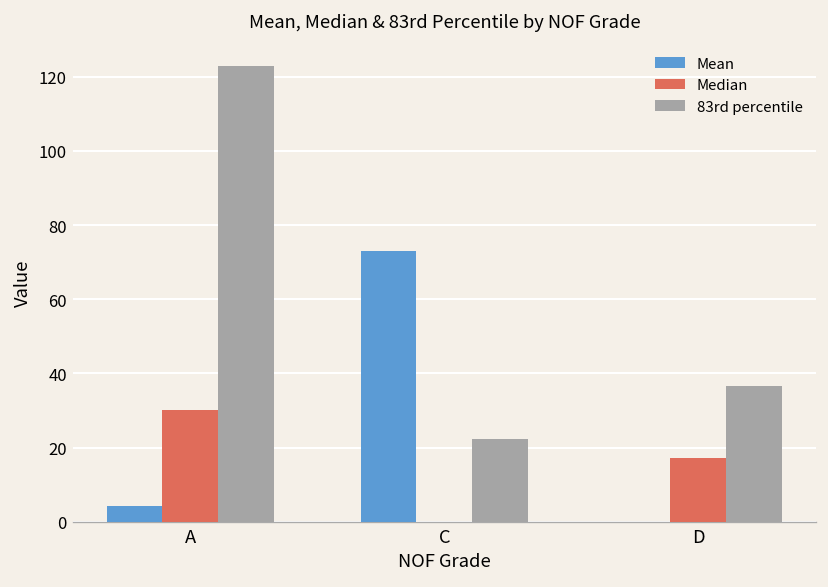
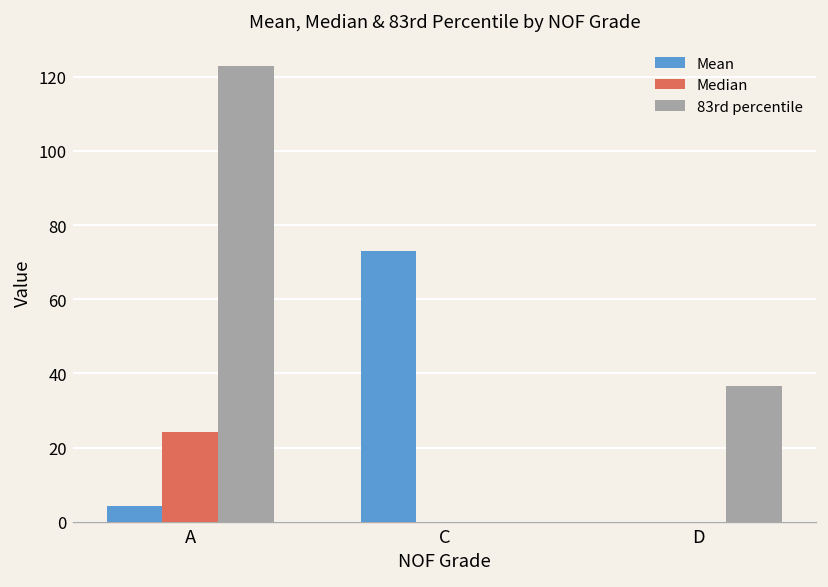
  {
    "Mean": {
      "A": 4,
      "C": 73
    },
    "Median": {
-     "A": 30,
-     "D": 17
+     "A": 24,
+     "D": 0
    },
    "83rd percentile": {
      "A": 123,
-     "C": 22,
+     "C": 0,
      "D": 36
    }
  }
